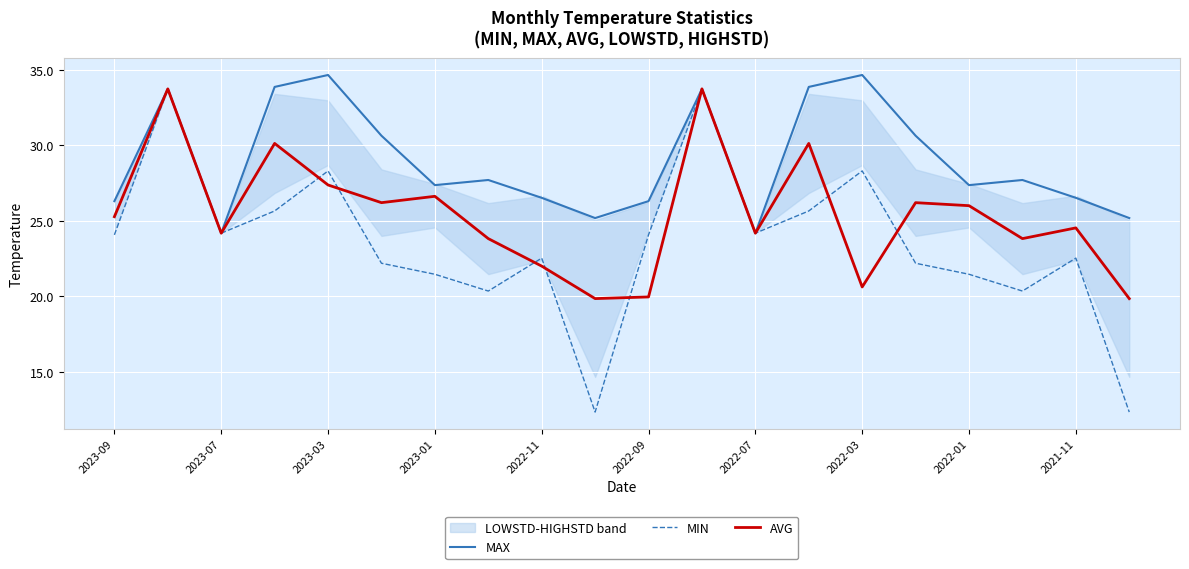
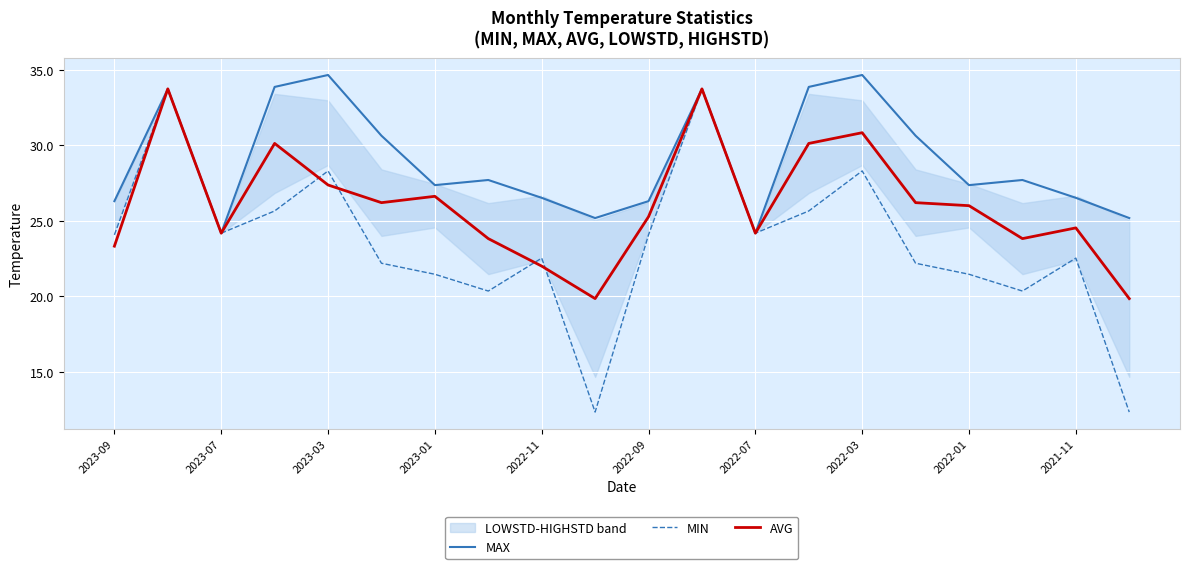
  {
    "AVG": {
-     "2023-09": 25.3,
+     "2023-09": 23.3,
      "2023-03": 27.4,
      "2023-01": 26.6,
      "2022-11": 22.0,
-     "2022-09": 20.0,
-     "2022-03": 20.6,
+     "2022-09": 25.3,
+     "2022-03": 30.8,
      "2022-01": 26.0,
      "2021-11": 24.5
    }
  }
